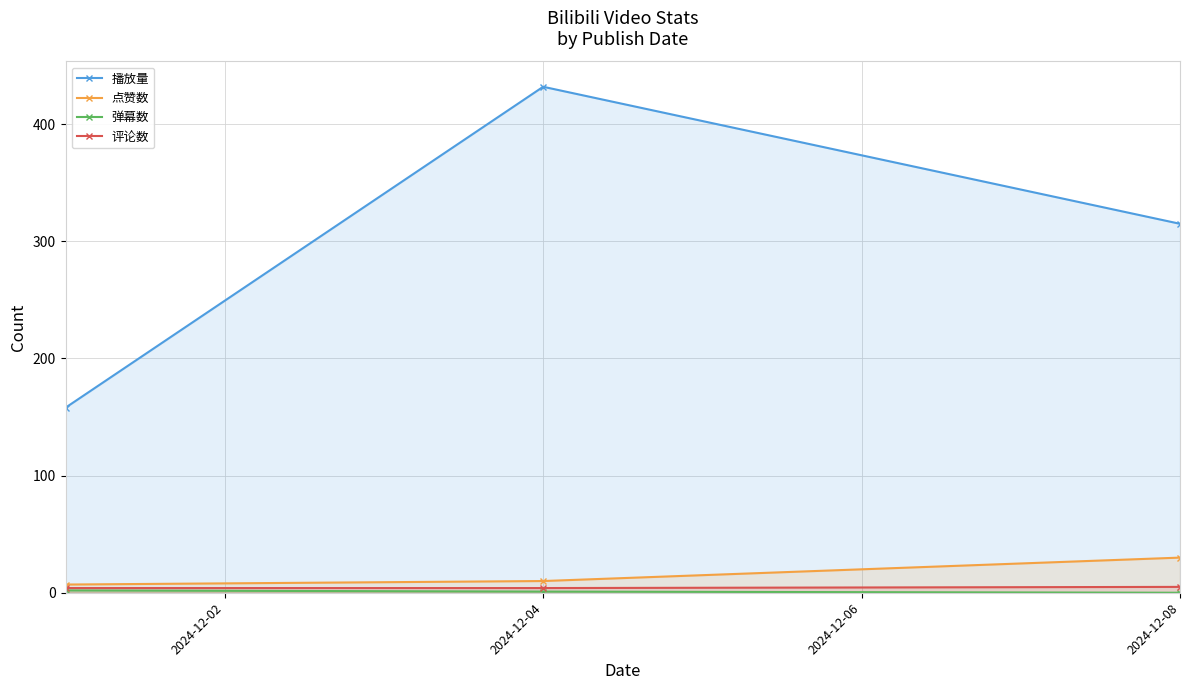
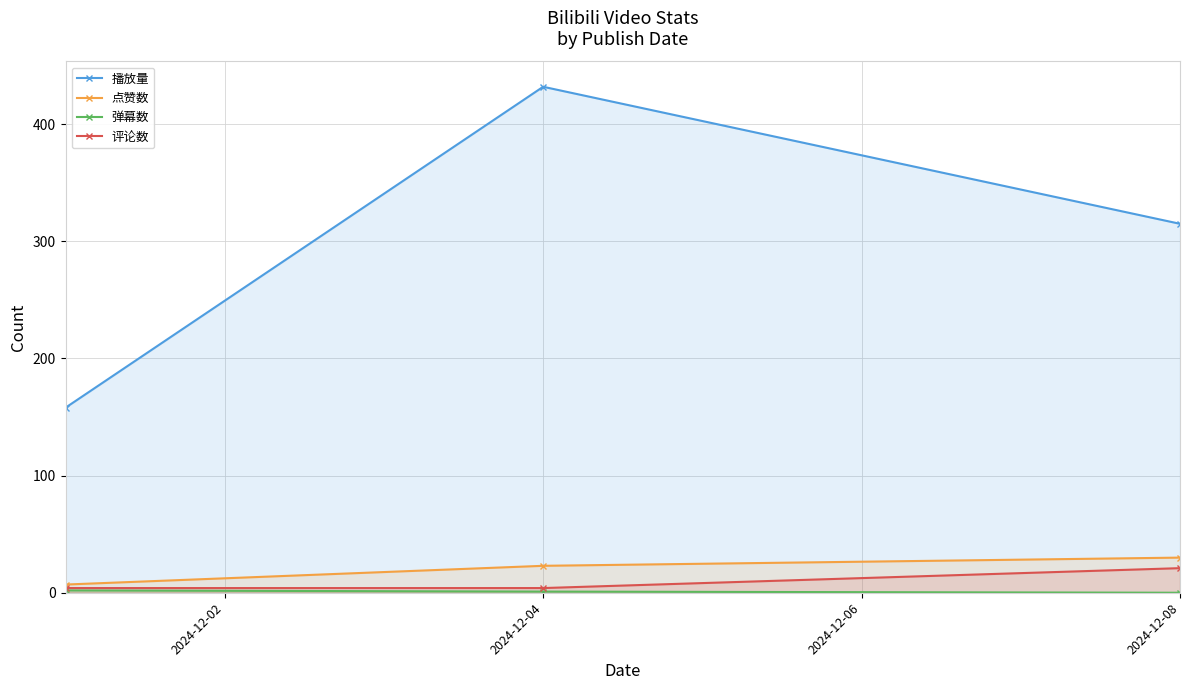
  {
    "播放量": {
      "2024-12-04": 432,
      "2024-12-08": 315
    },
    "点赞数": {
-     "2024-12-04": 10,
+     "2024-12-04": 23,
      "2024-12-08": 30
    },
    "弹幕数": {
      "2024-12-04": 1,
      "2024-12-08": 0
    },
    "评论数": {
      "2024-12-04": 4,
-     "2024-12-08": 5
+     "2024-12-08": 21
    }
  }
